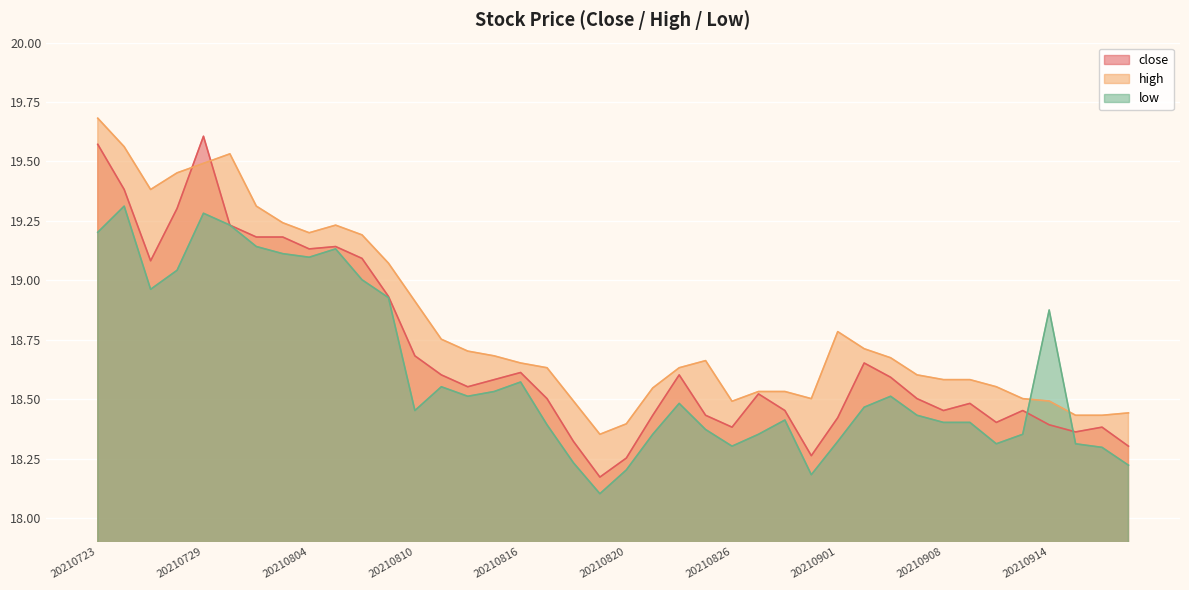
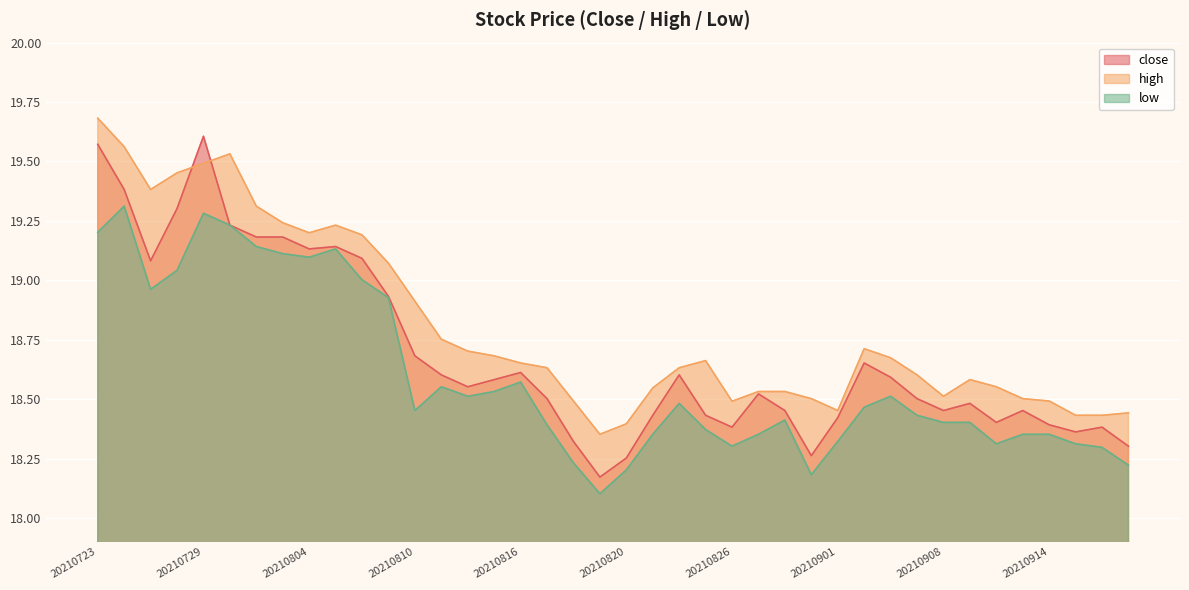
  {
    "close": {
      "20210723": 19.57,
      "20210729": 19.61,
      "20210804": 19.13,
      "20210810": 18.68,
      "20210816": 18.61,
      "20210820": 18.25,
      "20210826": 18.38,
      "20210901": 18.42,
      "20210908": 18.45,
      "20210914": 18.39
    },
    "high": {
      "20210723": 19.68,
      "20210729": 19.49,
      "20210804": 19.20,
      "20210810": 18.91,
      "20210816": 18.65,
      "20210820": 18.40,
      "20210826": 18.49,
-     "20210901": 18.78,
-     "20210908": 18.58,
+     "20210901": 18.45,
+     "20210908": 18.51,
      "20210914": 18.49
    },
    "low": {
      "20210723": 19.20,
      "20210729": 19.28,
      "20210804": 19.10,
      "20210810": 18.45,
      "20210816": 18.57,
      "20210820": 18.20,
      "20210826": 18.30,
      "20210901": 18.32,
      "20210908": 18.40,
-     "20210914": 18.88
+     "20210914": 18.35
    }
  }
